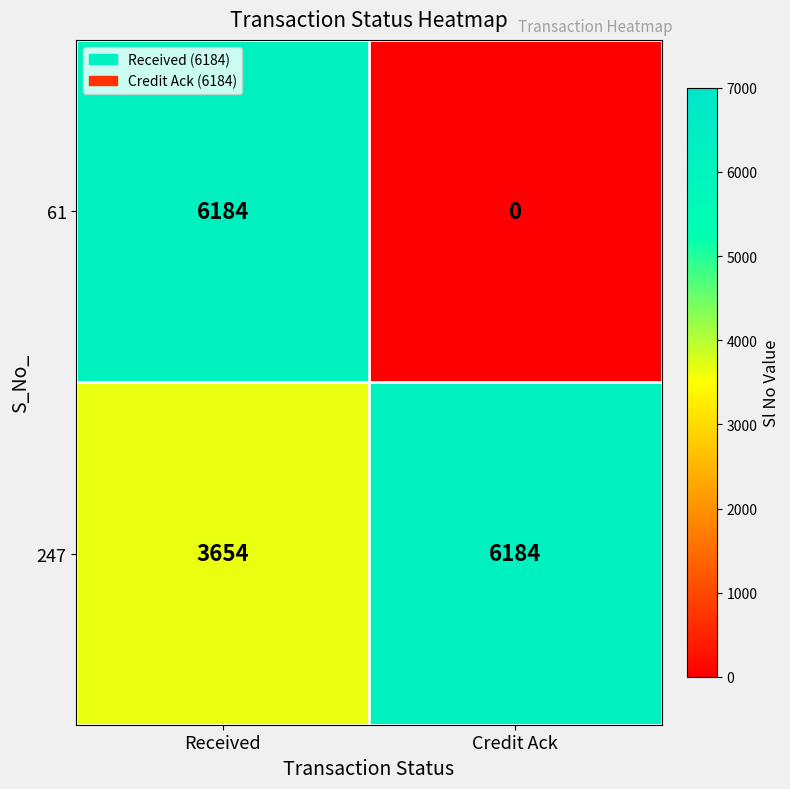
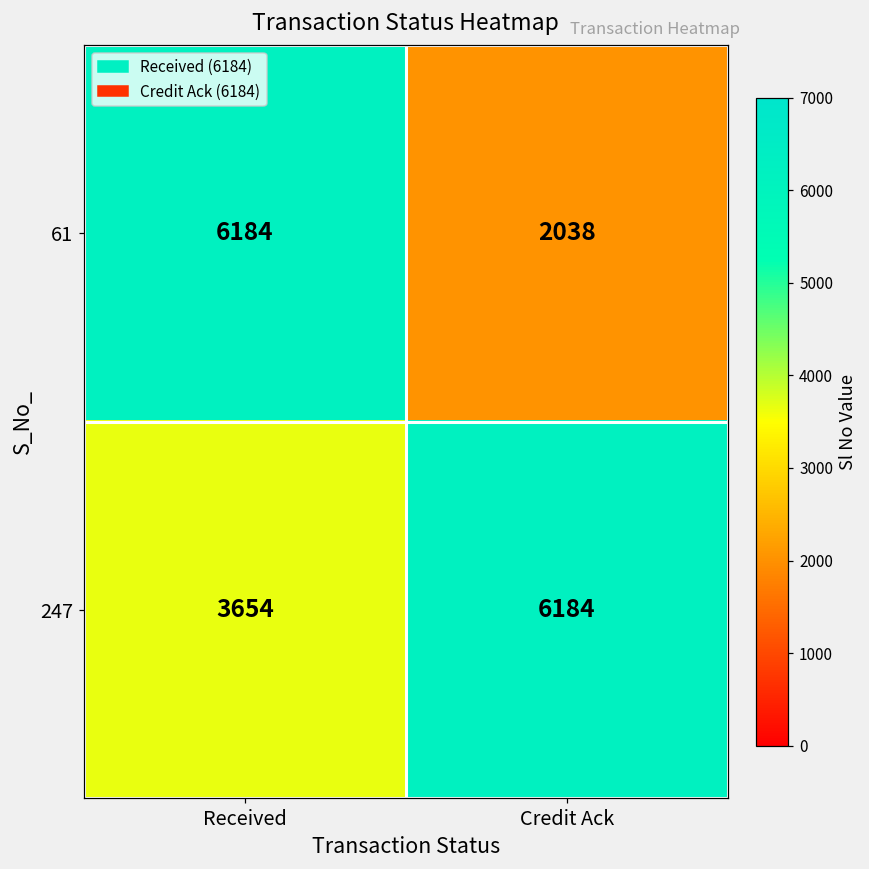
  {
    "61": {
      "Received": 6184,
-     "Credit Ack": 0
+     "Credit Ack": 2038
    },
    "247": {
      "Received": 3654,
      "Credit Ack": 6184
    }
  }
